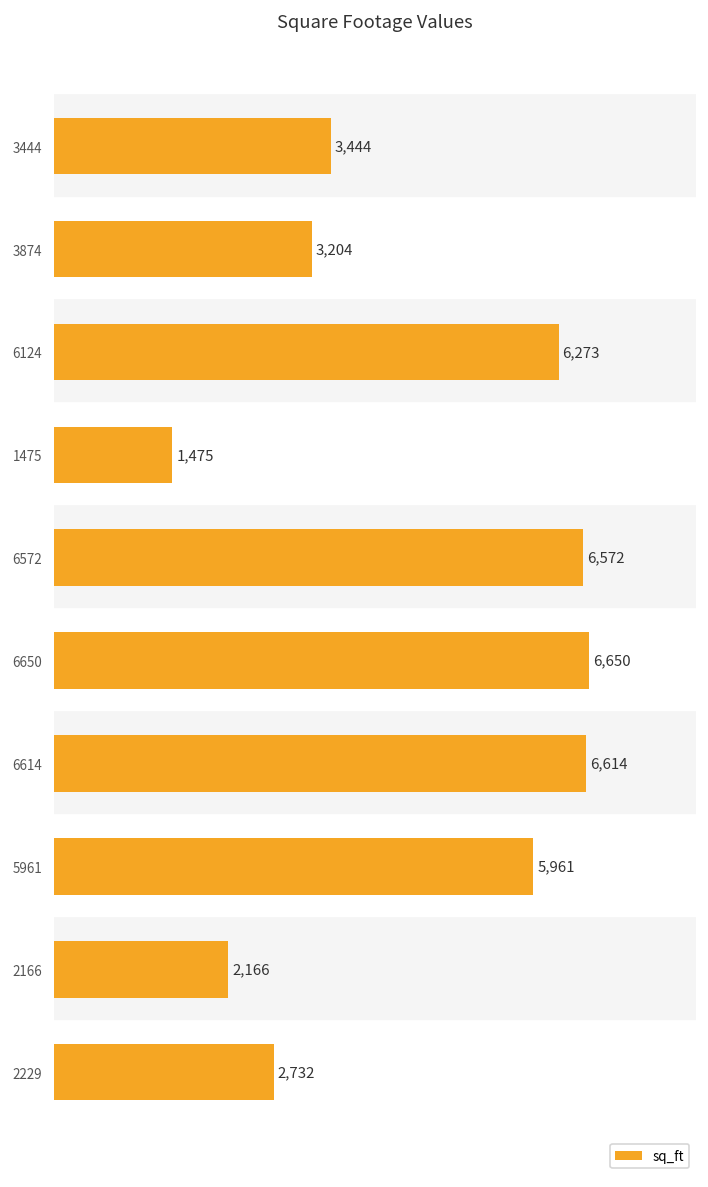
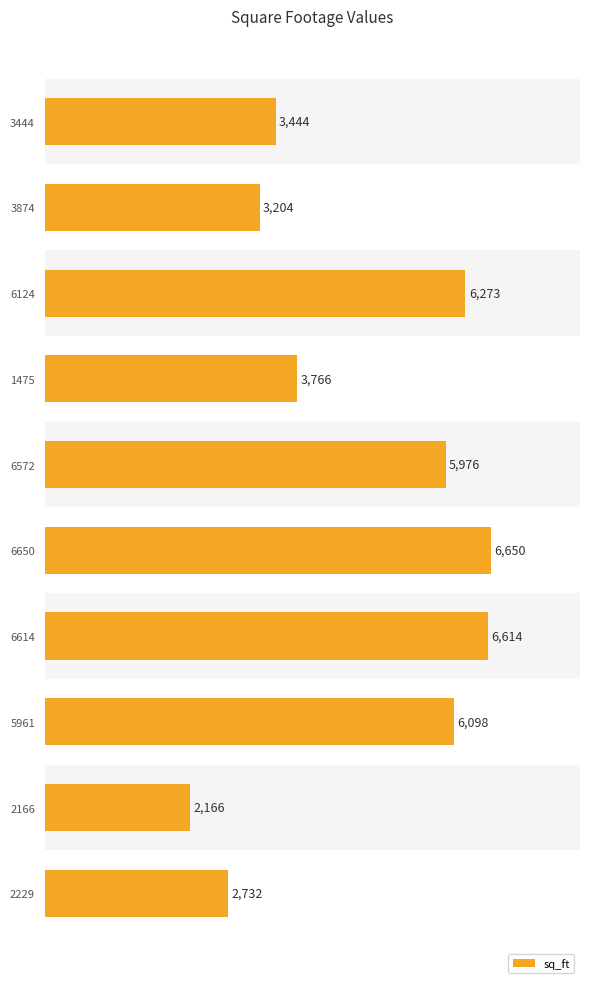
  {
    "3444": "3,444",
    "3874": "3,204",
    "6124": "6,273",
-   "1475": "1,475",
-   "6572": "6,572",
+   "1475": "3,766",
+   "6572": "5,976",
    "6650": "6,650",
    "6614": "6,614",
-   "5961": "5,961",
+   "5961": "6,098",
    "2166": "2,166",
    "2229": "2,732"
  }
